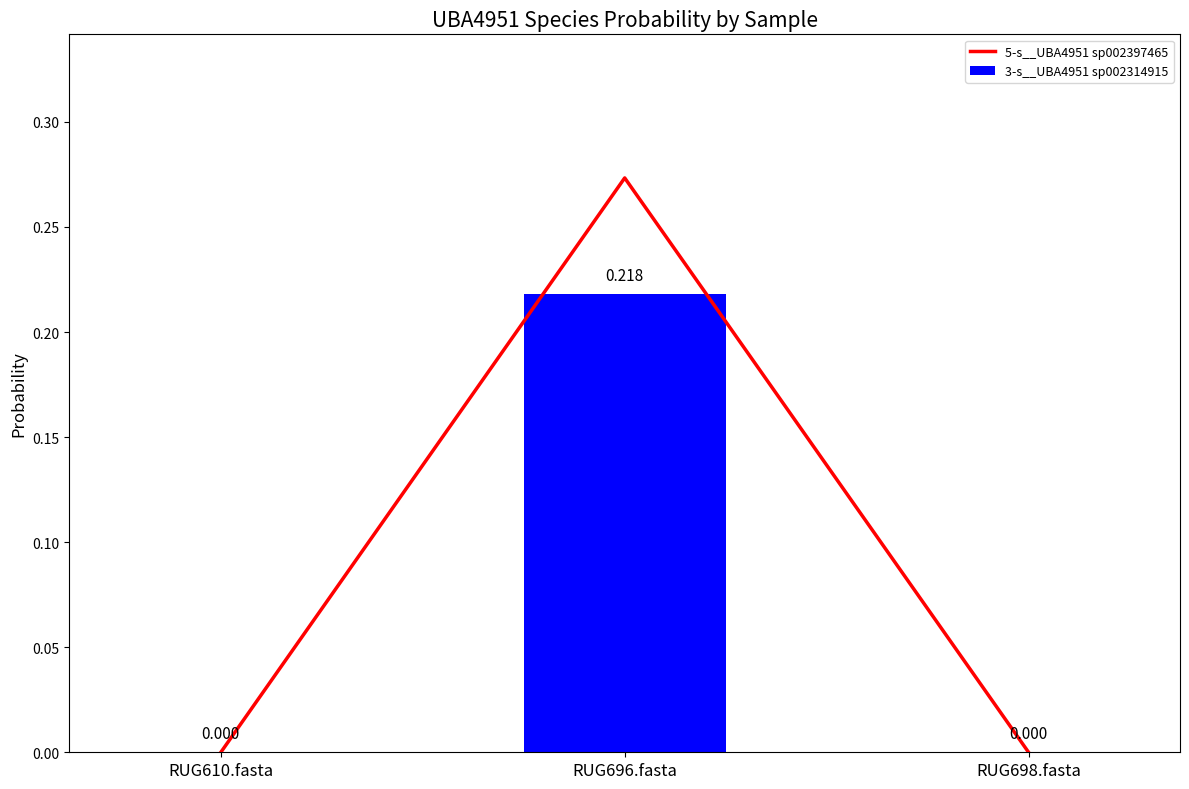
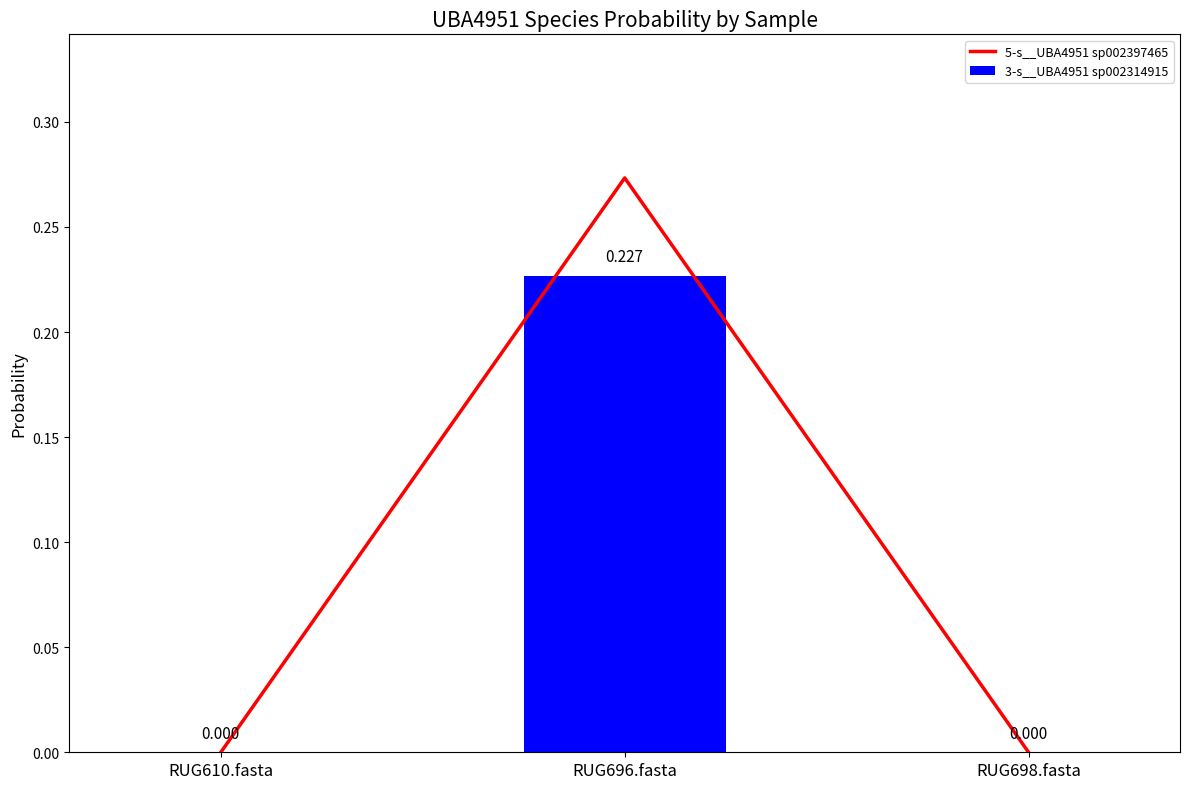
  {
    "5-s__UBA4951 sp002397465": {
      "RUG610.fasta": 0.000,
      "RUG698.fasta": 0.000
    },
    "3-s__UBA4951 sp002314915": {
      "RUG610.fasta": 0.000,
-     "RUG696.fasta": 0.218,
+     "RUG696.fasta": 0.227,
      "RUG698.fasta": 0.000
    }
  }
